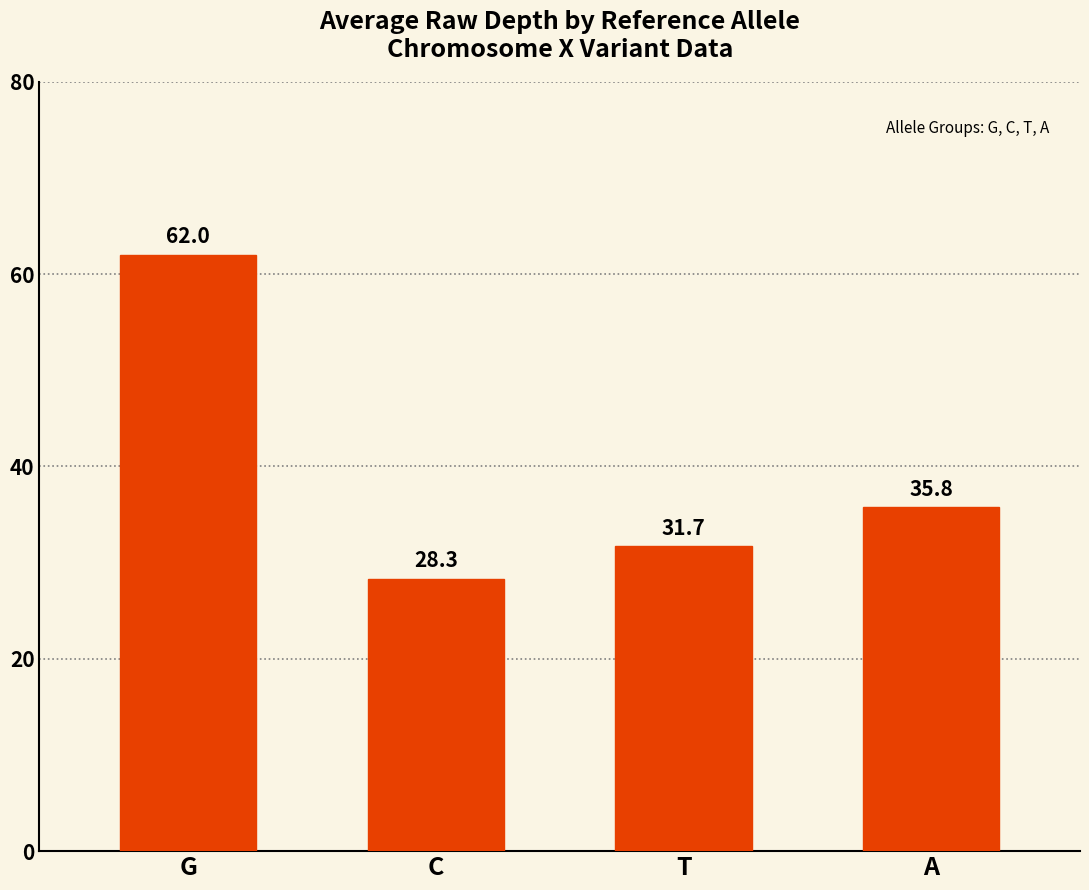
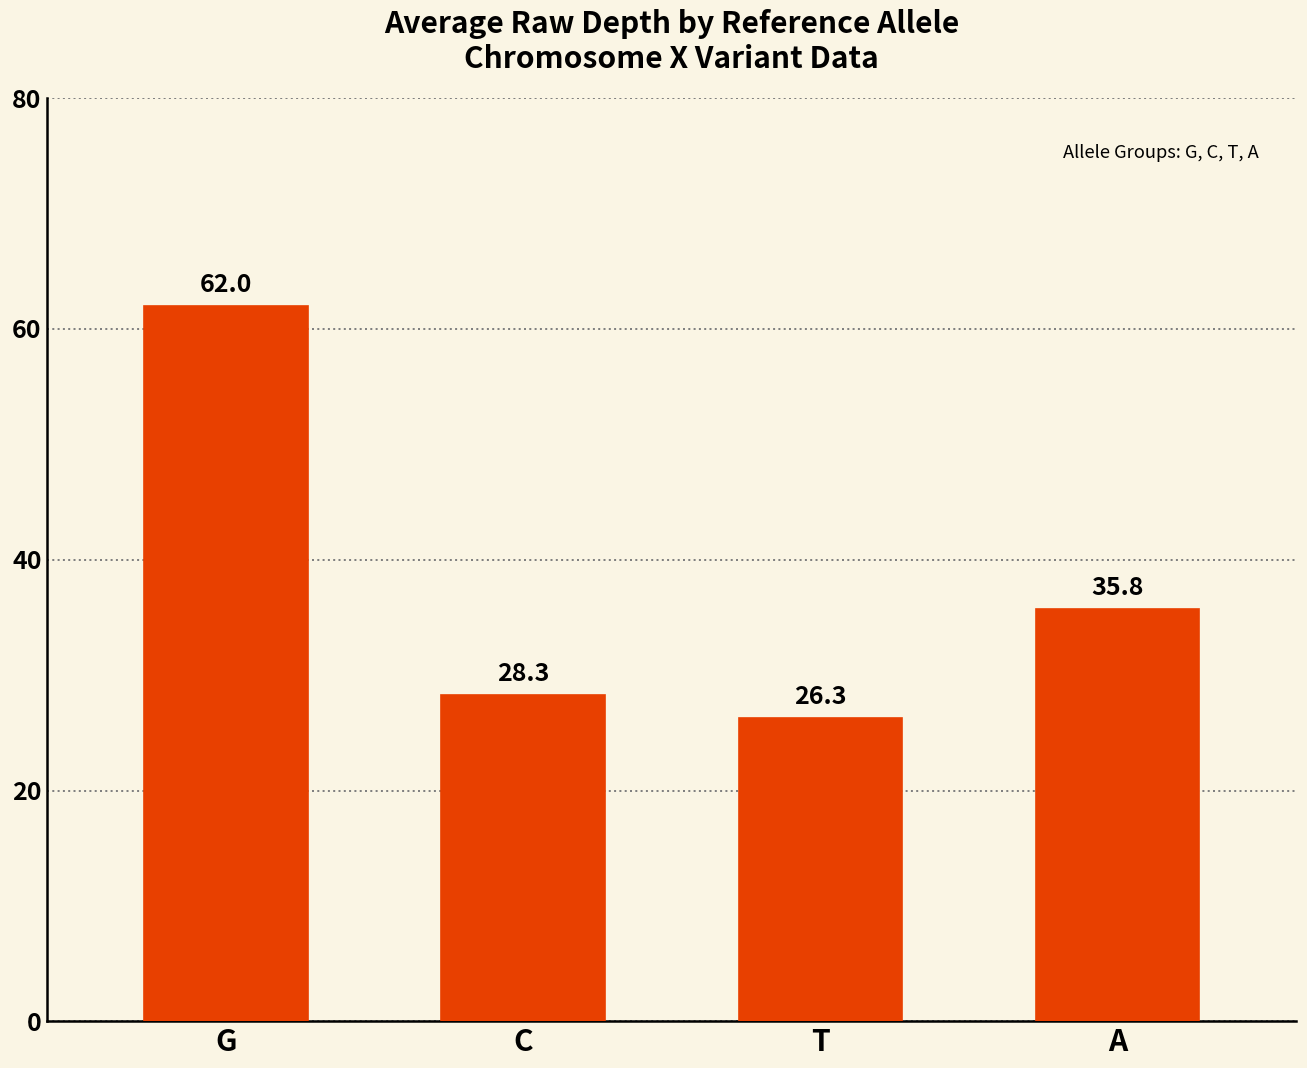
  {
    "G": 62.0,
    "C": 28.3,
-   "T": 31.7,
+   "T": 26.3,
    "A": 35.8
  }
